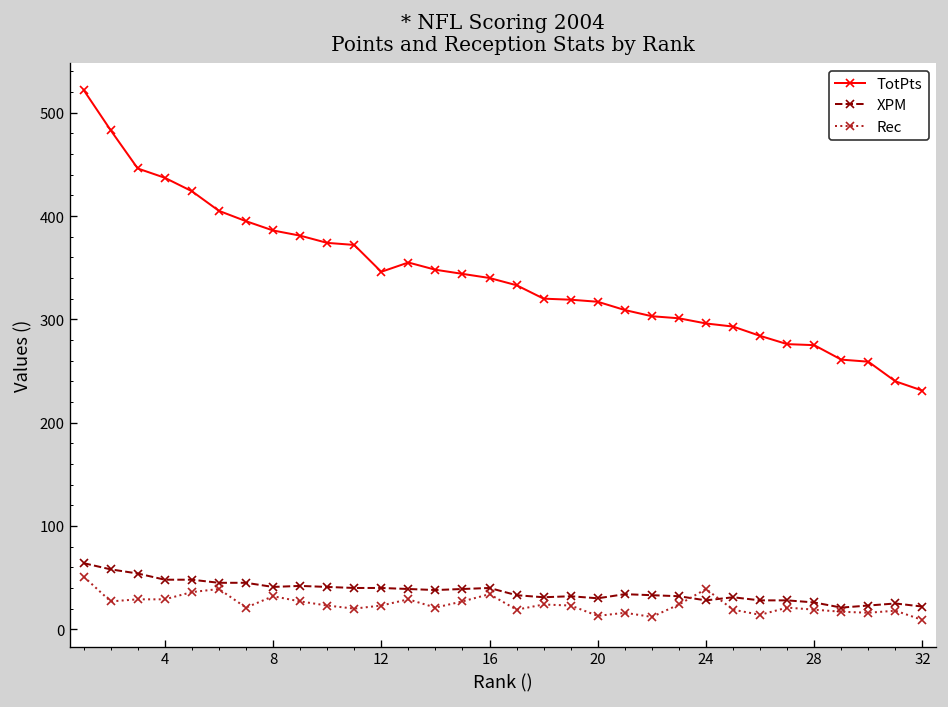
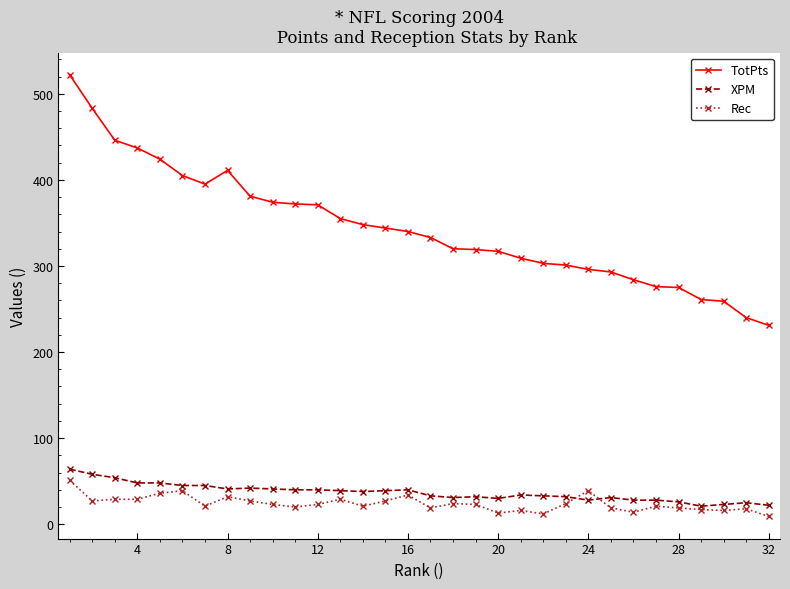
  {
    "TotPts": {
      "4": 440,
-     "8": 390,
-     "12": 350,
+     "8": 410,
+     "12": 370,
      "16": 340,
      "20": 320,
      "24": 300,
      "28": 280,
      "32": 230
    },
    "XPM": {
      "4": 50,
      "8": 40,
      "12": 40,
      "16": 40,
      "20": 30,
      "24": 30,
      "28": 30,
      "32": 20
    },
    "Rec": {
      "4": 30,
      "8": 30,
      "12": 20,
      "16": 30,
      "20": 10,
      "24": 40,
      "28": 20,
      "32": 10
    }
  }
